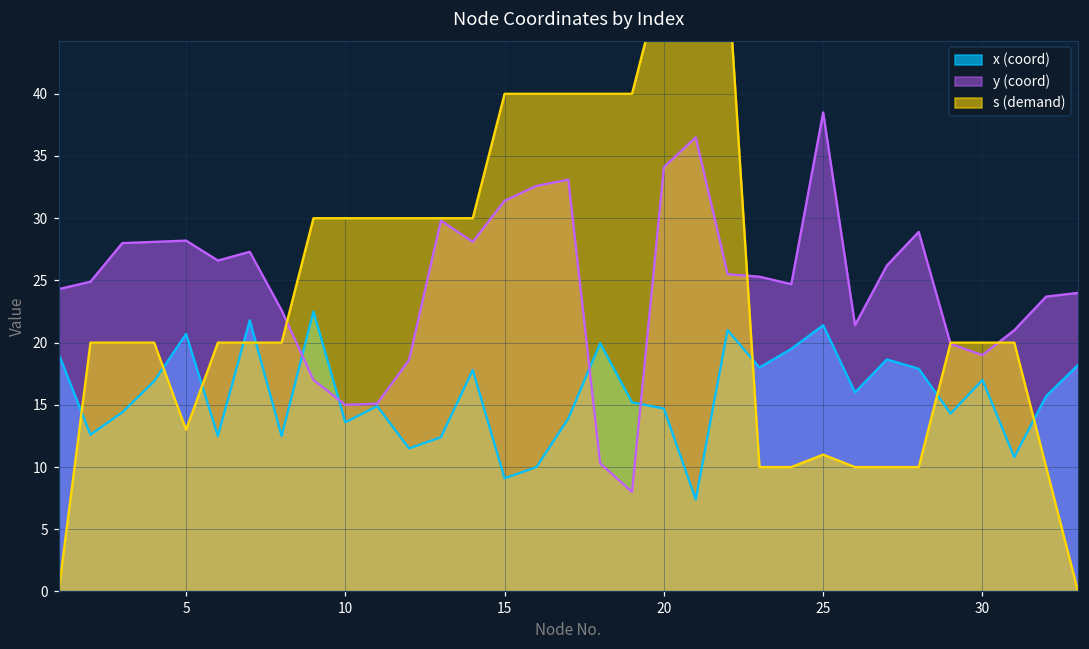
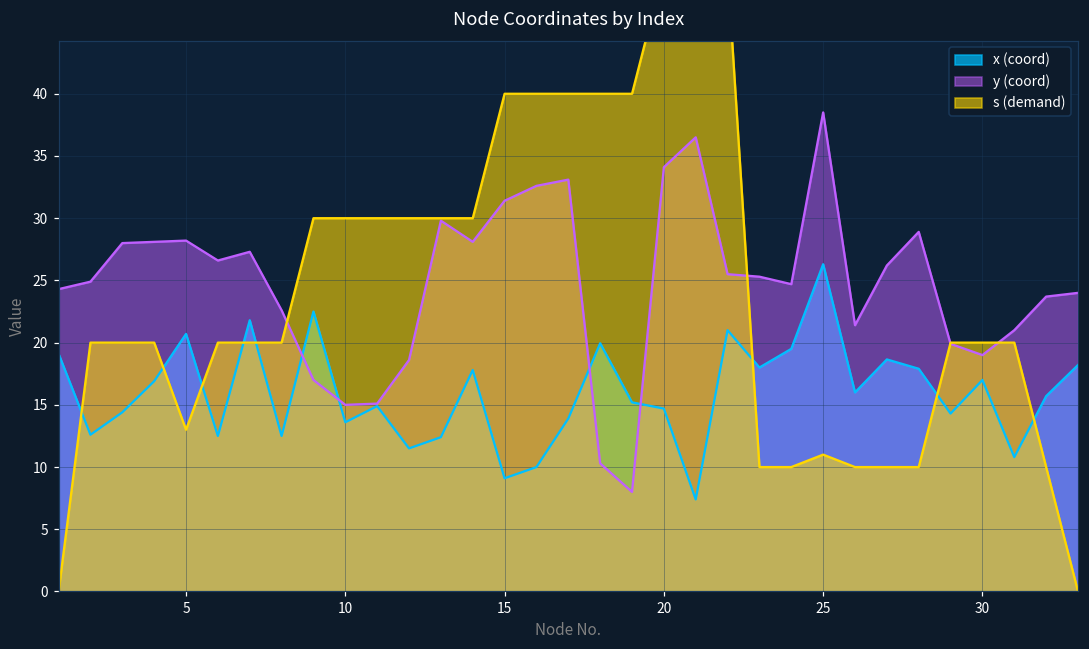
  {
    "x (coord)": {
      "5": 20.7,
      "10": 13.6,
      "15": 9.1,
      "20": 14.7,
-     "25": 21.4,
+     "25": 26.3,
      "30": 17.0
    },
    "y (coord)": {
      "5": 28.2,
      "10": 15.0,
      "15": 31.4,
      "20": 34.1,
      "25": 38.5,
      "30": 19.0
    },
    "s (demand)": {
      "5": 13.0,
      "10": 30.0,
      "15": 40.0,
      "25": 11.0,
      "30": 20.0
    }
  }
